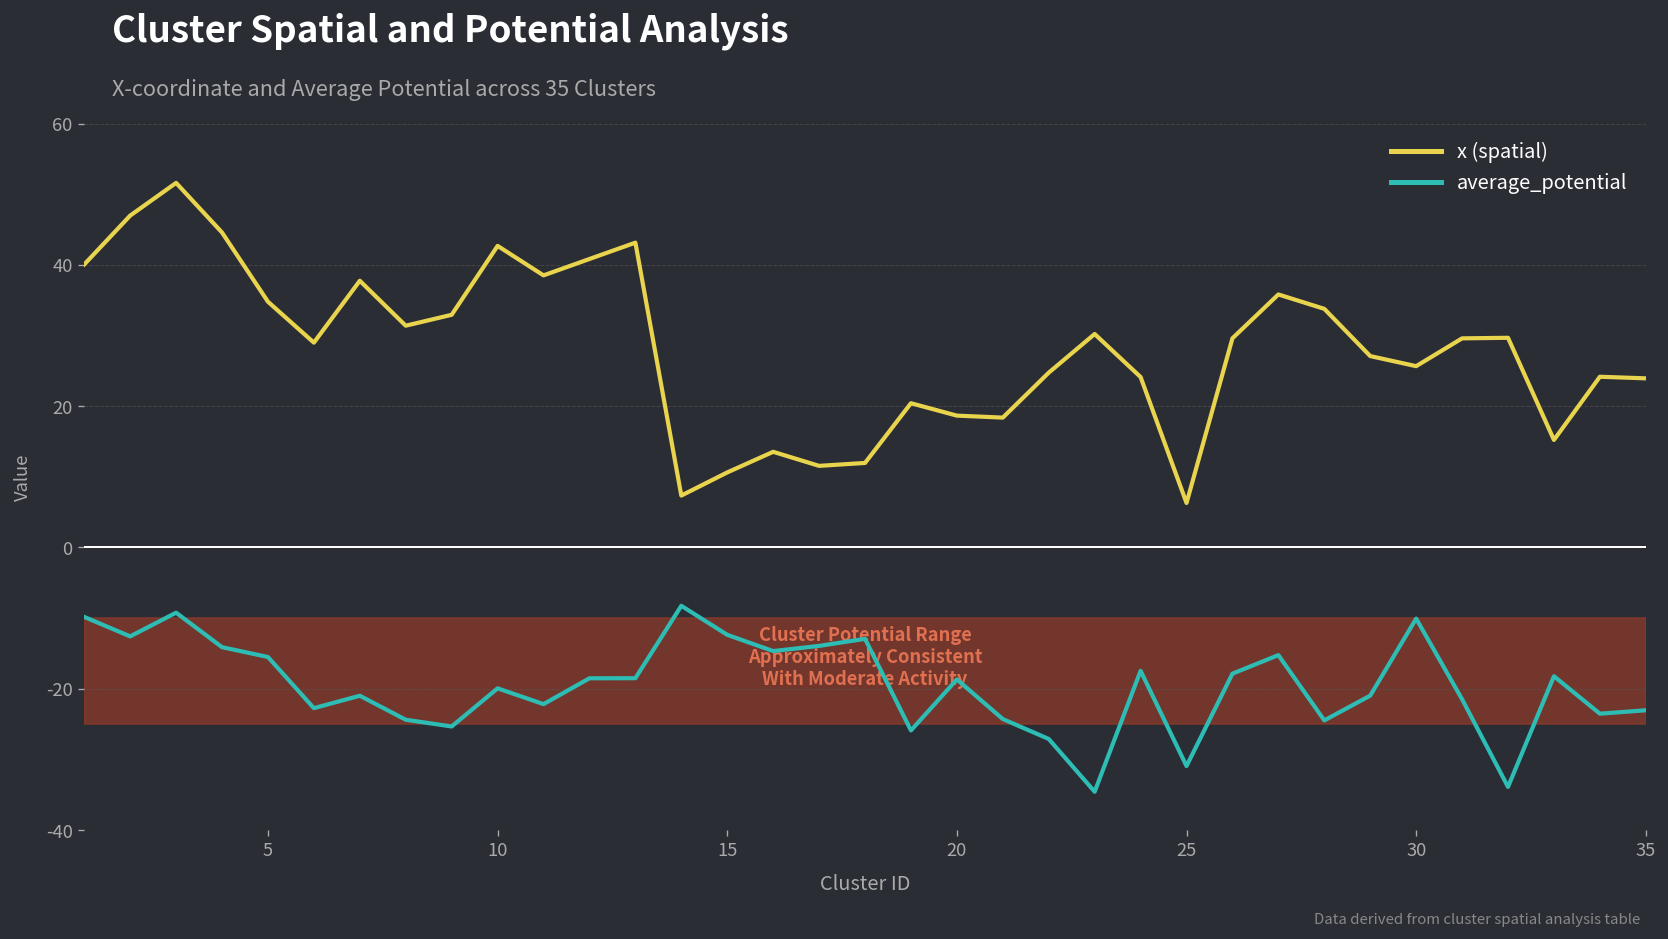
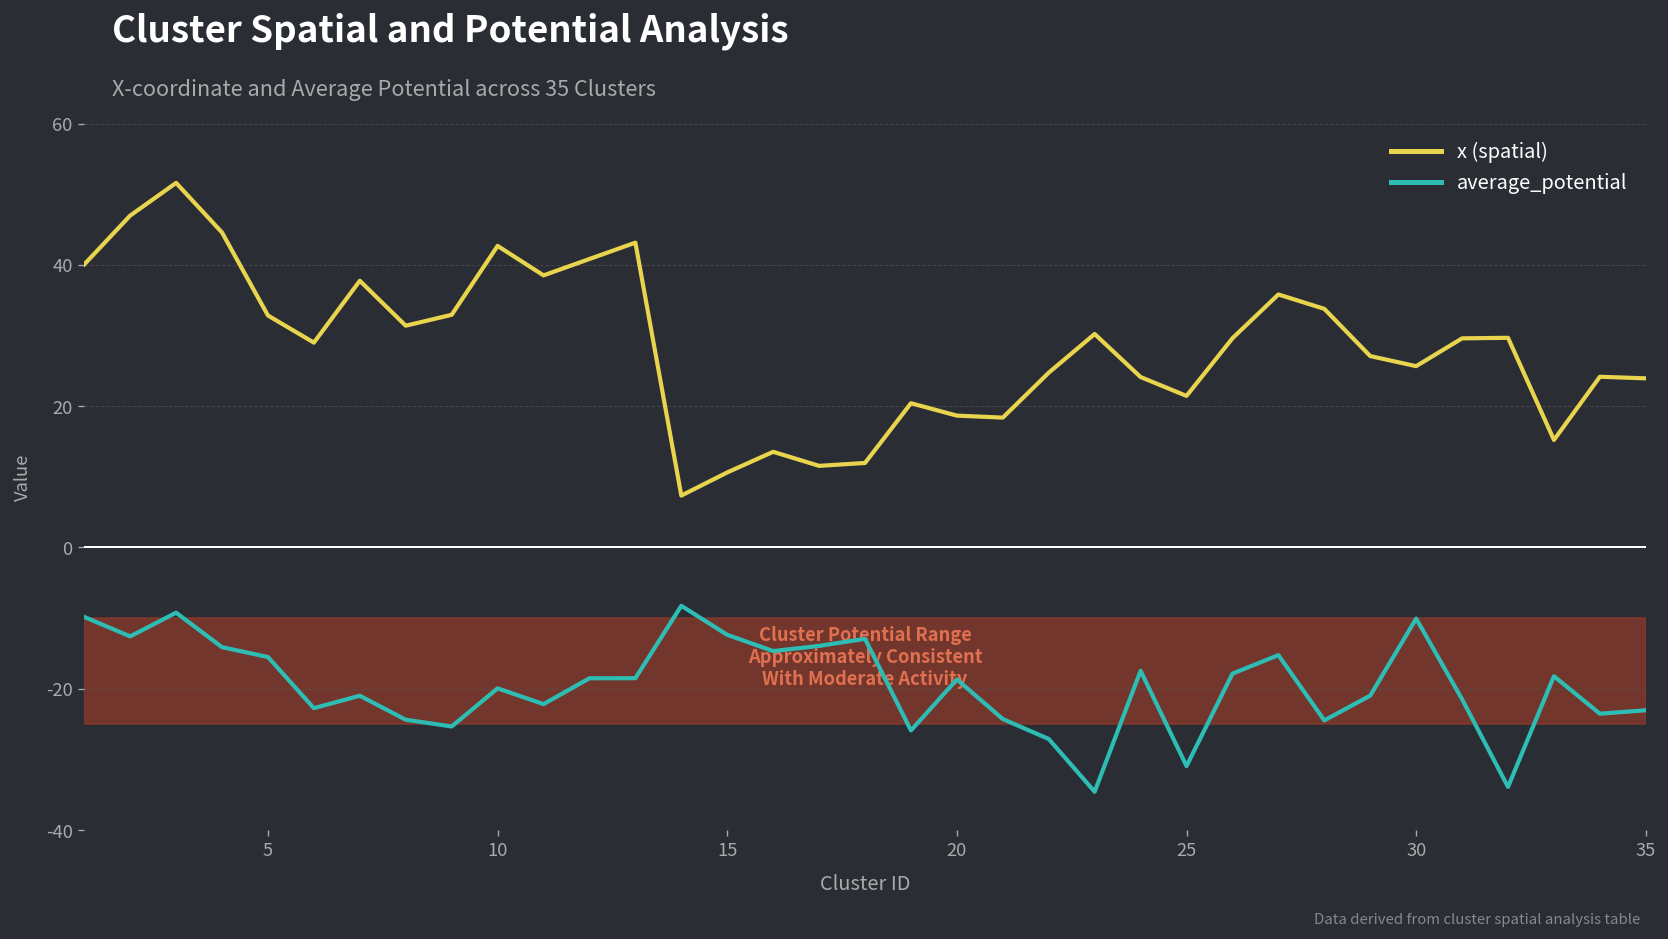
  {
    "x (spatial)": {
-     "5": 35,
+     "5": 33,
      "10": 43,
      "15": 11,
      "20": 19,
-     "25": 6,
+     "25": 21,
      "30": 26,
      "35": 24
    },
    "average_potential": {
      "5": -16,
      "10": -20,
      "15": -12,
      "20": -19,
      "25": -31,
      "30": -10,
      "35": -23
    }
  }
